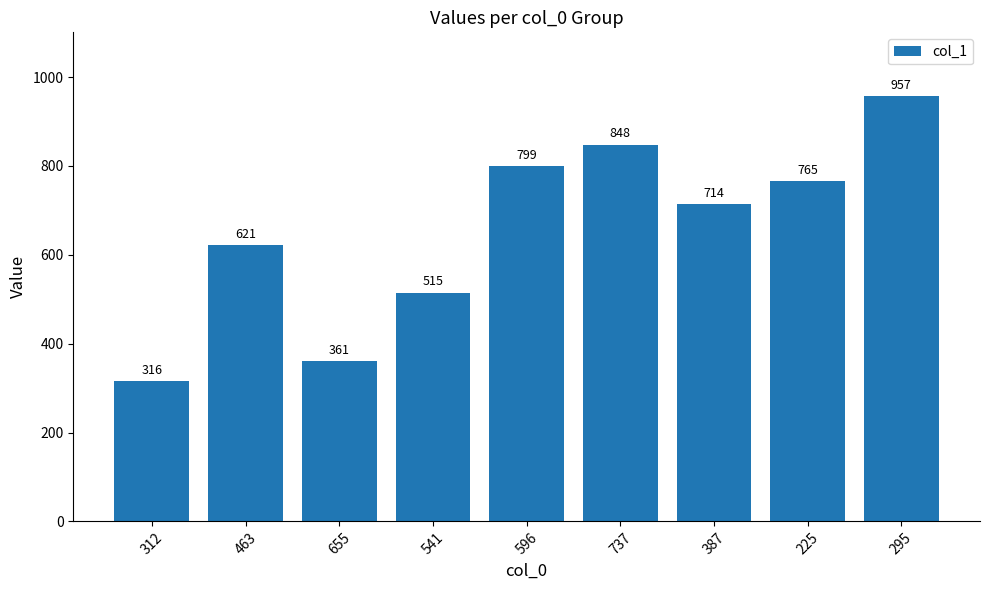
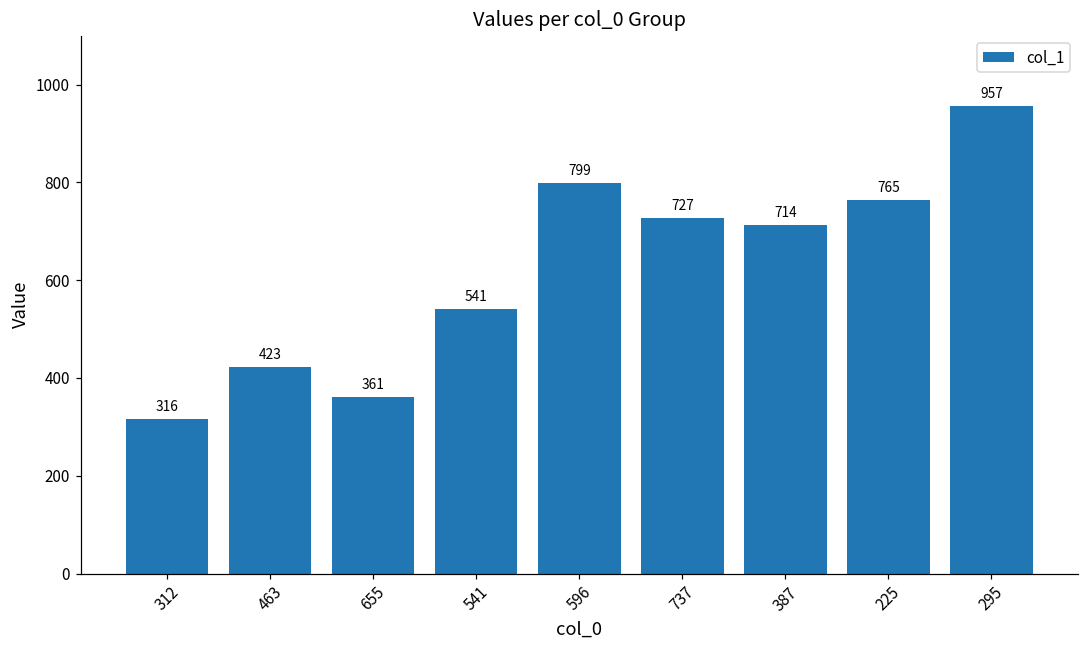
  {
    "312": 316,
-   "463": 621,
+   "463": 423,
    "655": 361,
-   "541": 515,
+   "541": 541,
    "596": 799,
-   "737": 848,
+   "737": 727,
    "387": 714,
    "225": 765,
    "295": 957
  }
